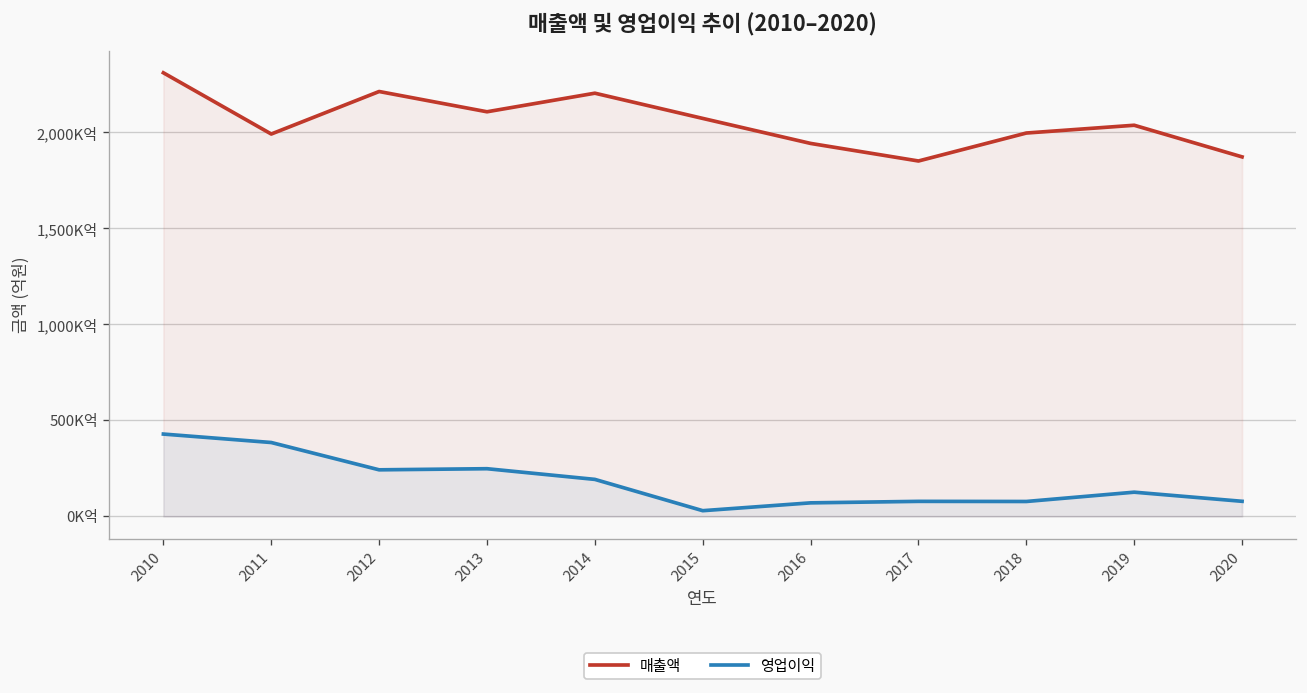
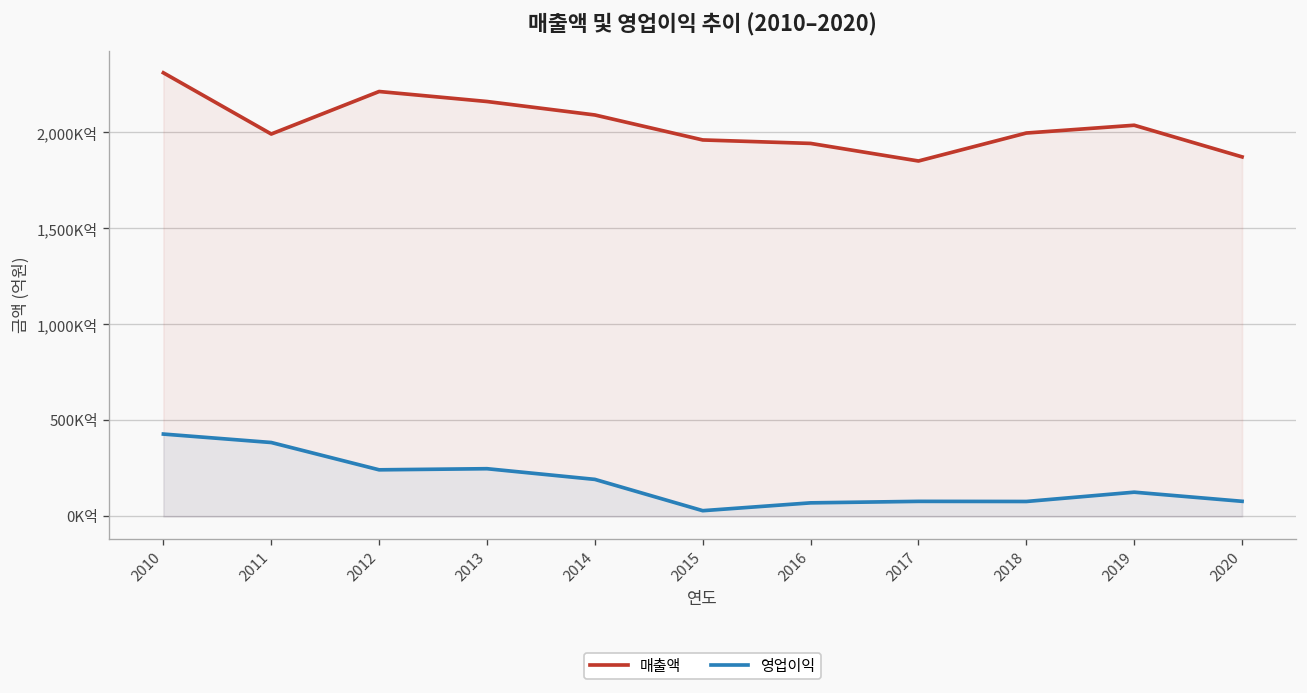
  {
    "매출액": {
      "2010": "2,310K억",
      "2011": "1,990K억",
      "2012": "2,210K억",
-     "2013": "2,110K억",
-     "2014": "2,200K억",
-     "2015": "2,070K억",
+     "2013": "2,160K억",
+     "2014": "2,090K억",
+     "2015": "1,960K억",
      "2016": "1,940K억",
      "2017": "1,850K억",
      "2018": "2,000K억",
      "2019": "2,040K억",
      "2020": "1,870K억"
    },
    "영업이익": {
      "2010": "430K억",
      "2011": "380K억",
      "2012": "240K억",
      "2013": "250K억",
      "2014": "190K억",
      "2015": "30K억",
      "2016": "70K억",
      "2017": "80K억",
      "2018": "80K억",
      "2019": "130K억",
      "2020": "80K억"
    }
  }
